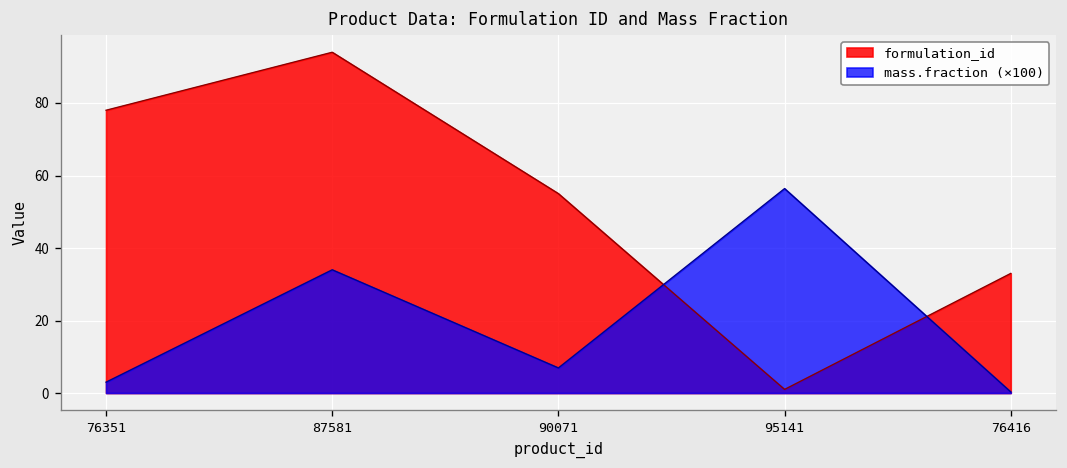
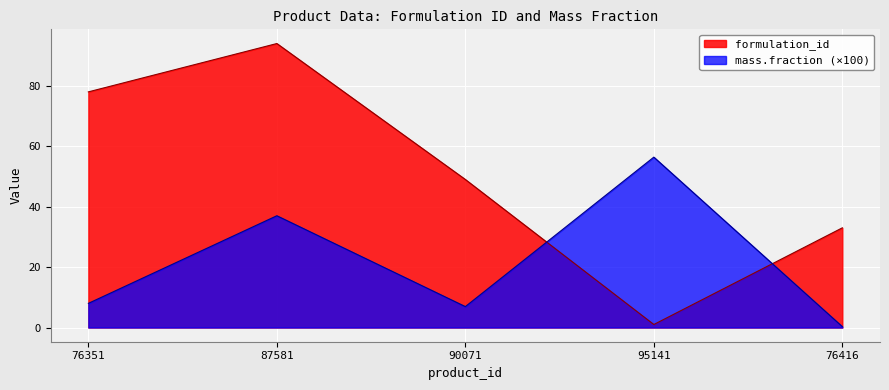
  {
    "formulation_id": {
      "76351": 78,
      "87581": 94,
-     "90071": 55,
+     "90071": 49,
      "95141": 1,
      "76416": 33
    },
    "mass.fraction (×100)": {
-     "76351": 3,
-     "87581": 34,
+     "76351": 8,
+     "87581": 37,
      "90071": 7,
      "95141": 56,
      "76416": 0
    }
  }
